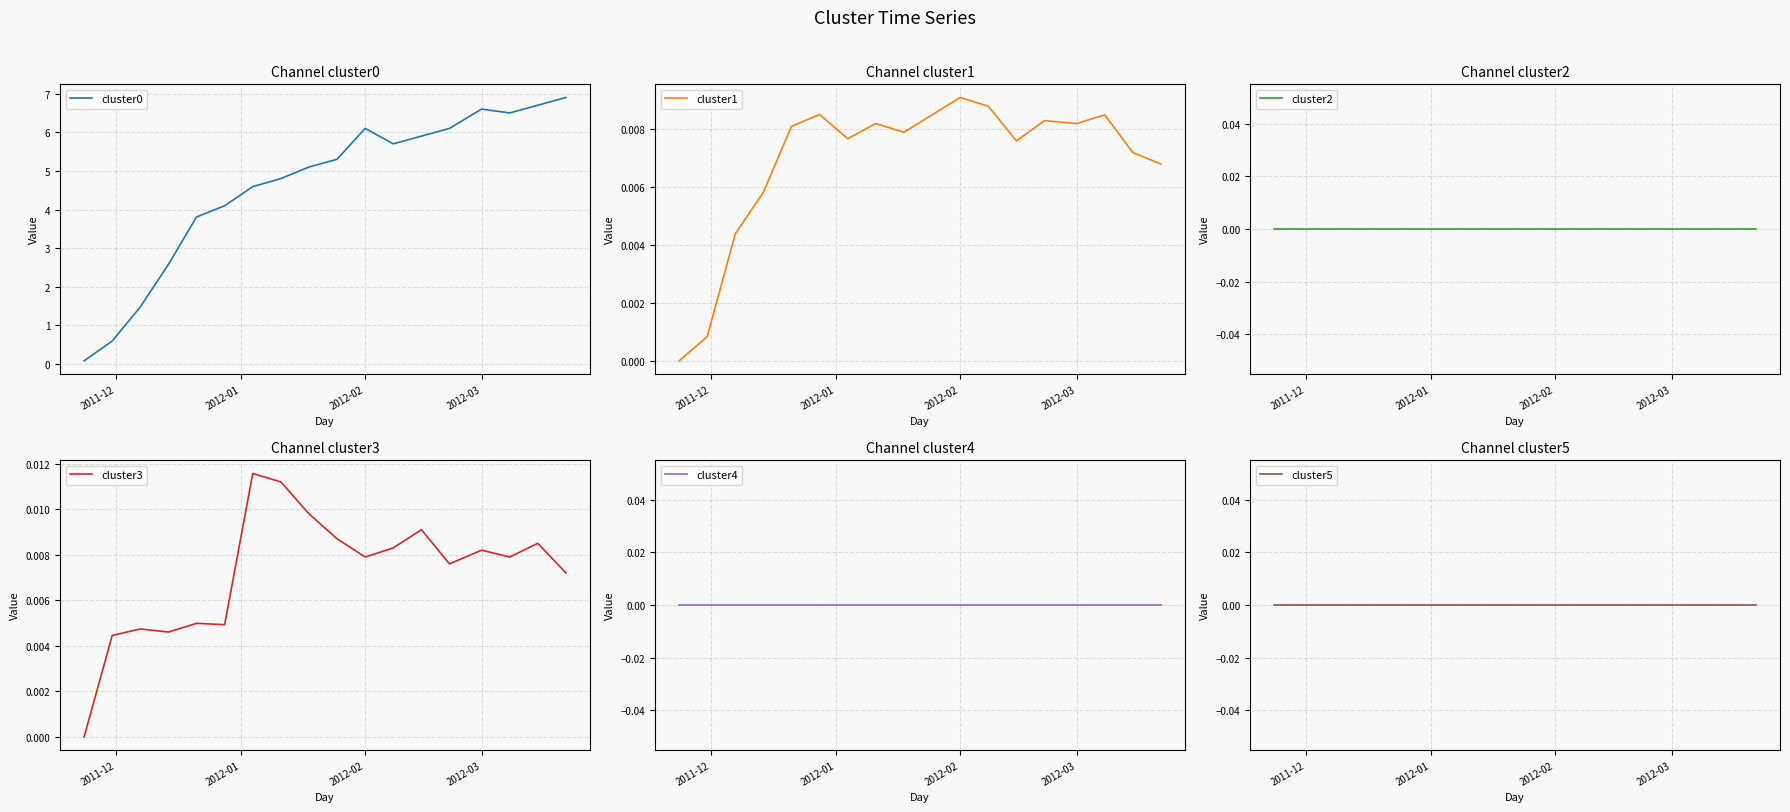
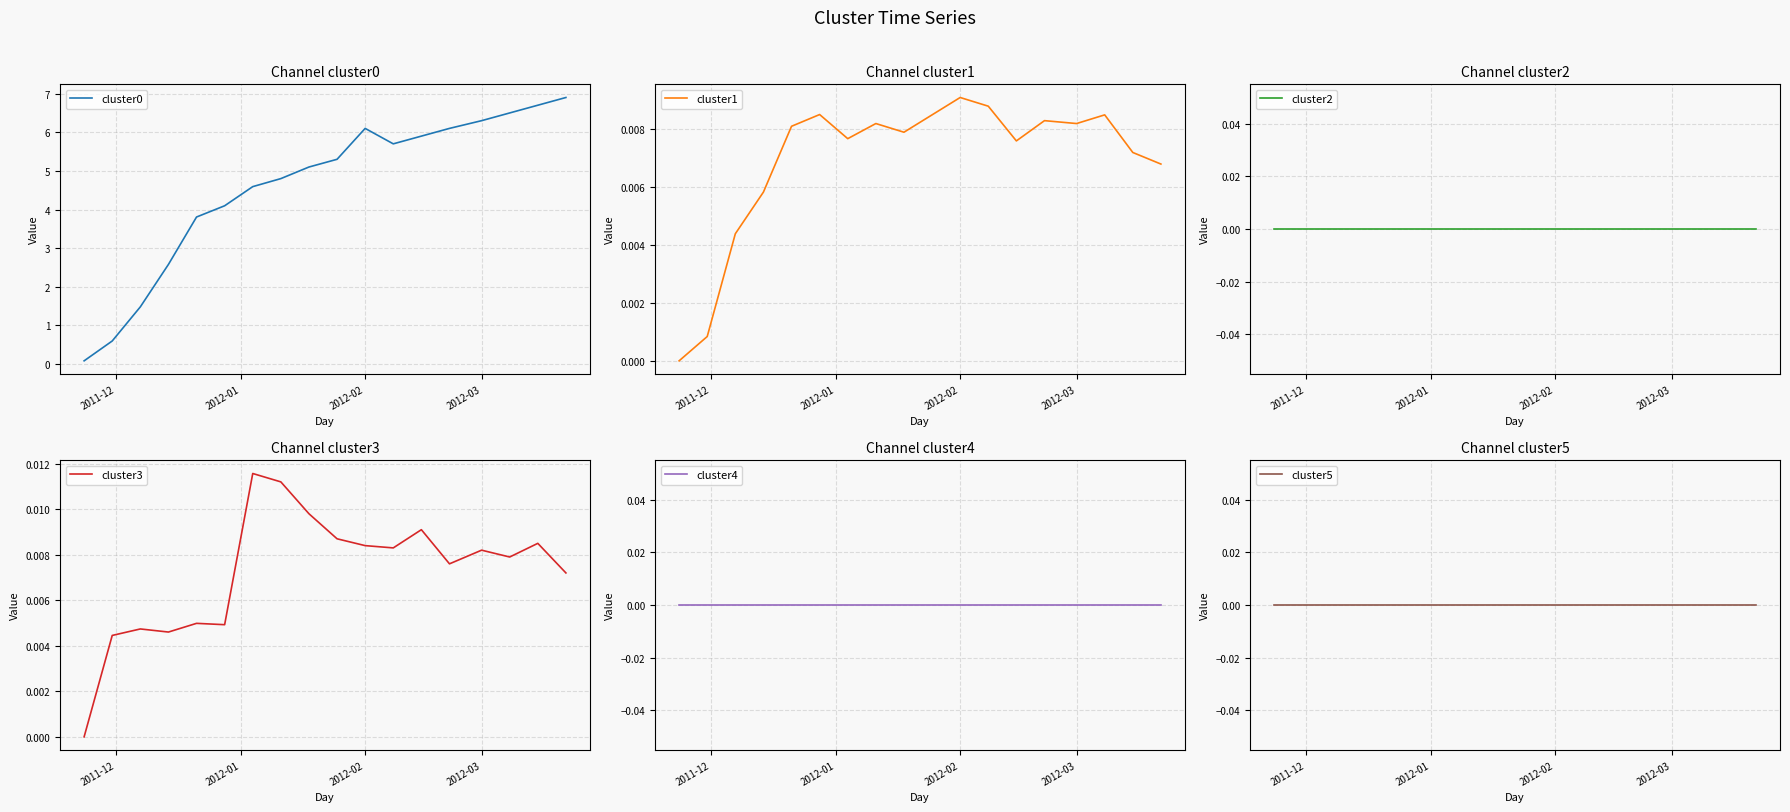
  {
    "Channel cluster0": {
      "2012-02": 6.1,
-     "2012-03": 6.6
+     "2012-03": 6.3
    },
    "Channel cluster1": {
      "2012-02": 0.0091,
      "2012-03": 0.0082
    },
    "Channel cluster2": {
      "2012-02": 0.000,
      "2012-03": 0.000
    },
    "Channel cluster3": {
-     "2012-02": 0.0079,
+     "2012-02": 0.0084,
      "2012-03": 0.0082
    },
    "Channel cluster4": {
      "2012-02": 0.000,
      "2012-03": 0.000
    },
    "Channel cluster5": {
      "2012-02": 0.000,
      "2012-03": 0.000
    }
  }
